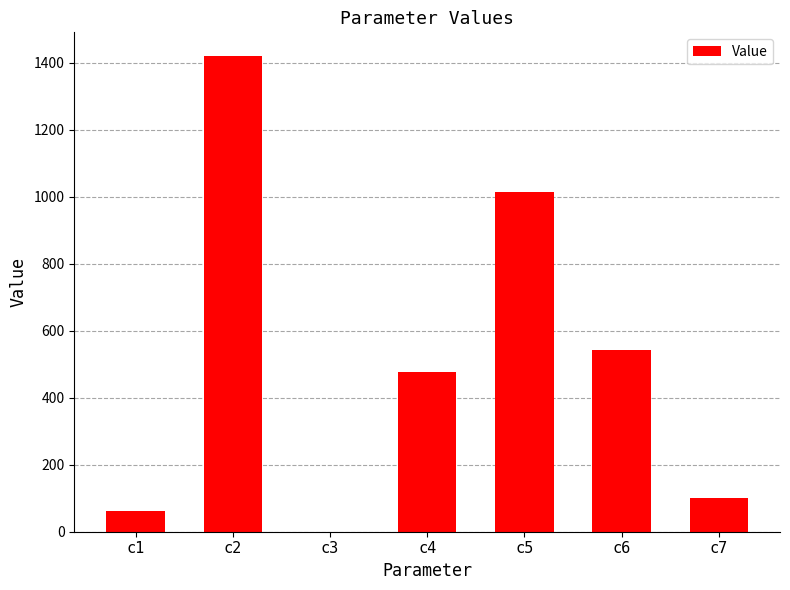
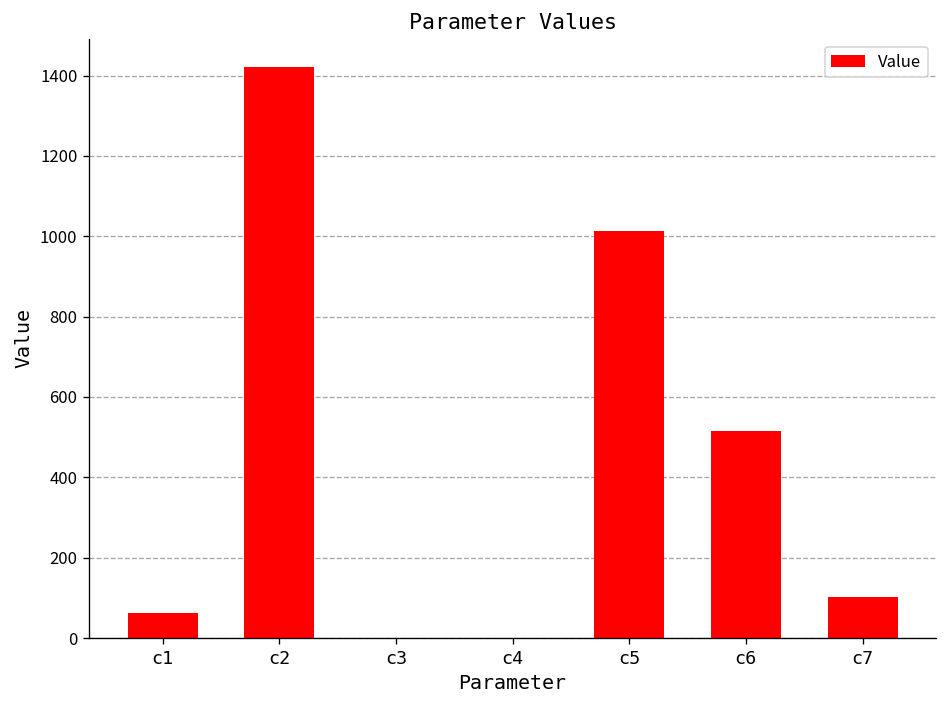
  {
    "c1": 60,
    "c2": 1420,
-   "c4": 480,
+   "c4": 0,
    "c5": 1010,
-   "c6": 540,
+   "c6": 520,
    "c7": 100
  }
